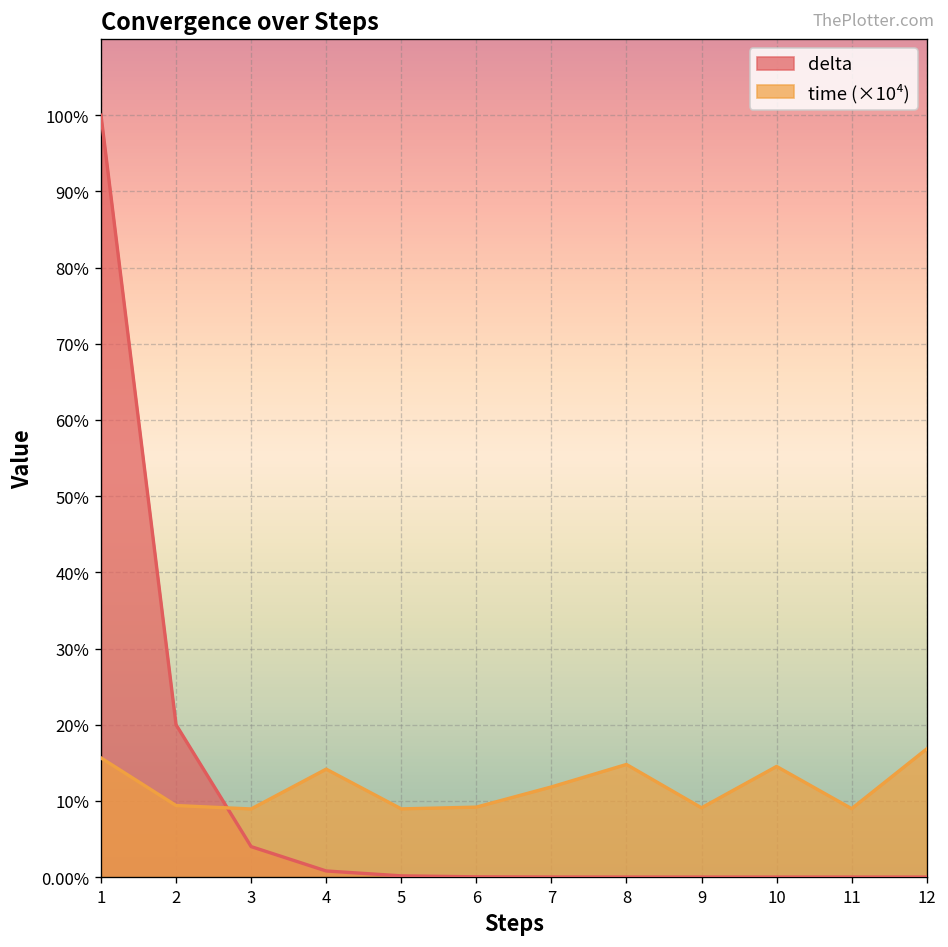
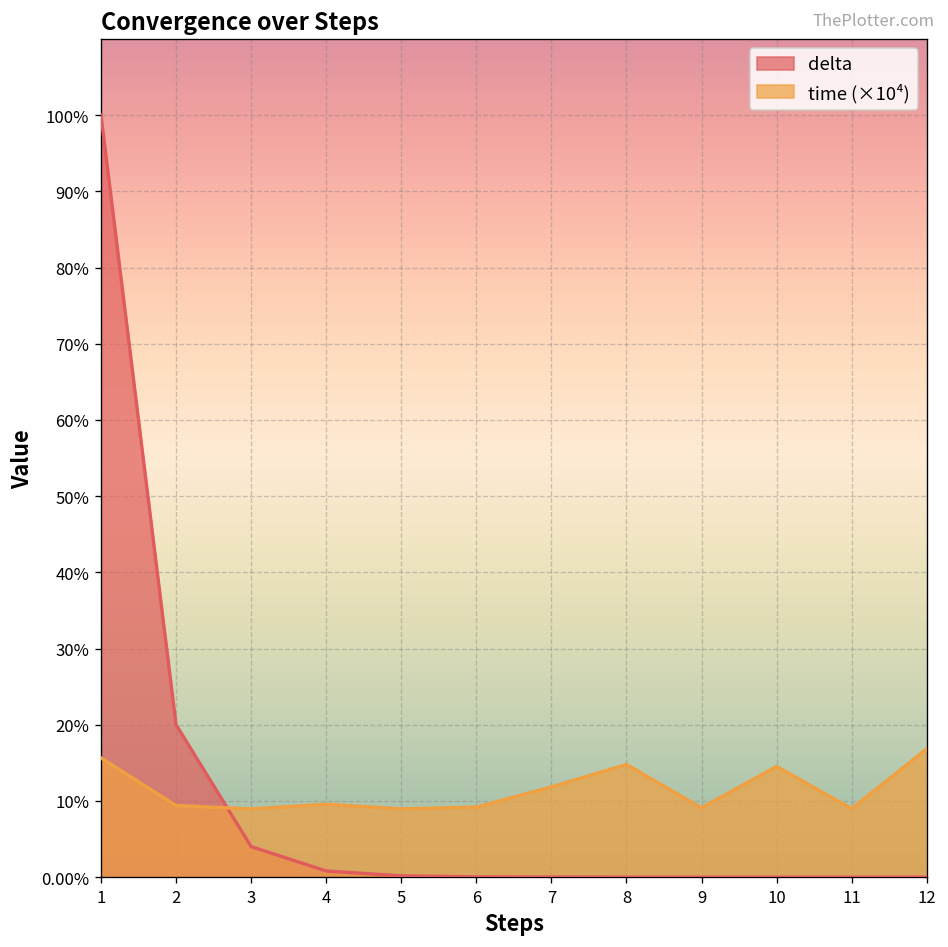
  {
    "delta": {
      "1": "100%",
      "2": "20%",
      "3": "4%",
      "4": "1%",
      "5": "0%",
      "6": "0%",
      "7": "0%",
      "8": "0%",
      "9": "0%",
      "10": "0%",
      "11": "0%",
      "12": "0%"
    },
    "time (×10⁴)": {
      "1": "16%",
      "2": "9%",
      "3": "9%",
-     "4": "14%",
+     "4": "10%",
      "5": "9%",
      "6": "9%",
      "7": "12%",
      "8": "15%",
      "9": "9%",
      "10": "15%",
      "11": "9%",
      "12": "17%"
    }
  }
